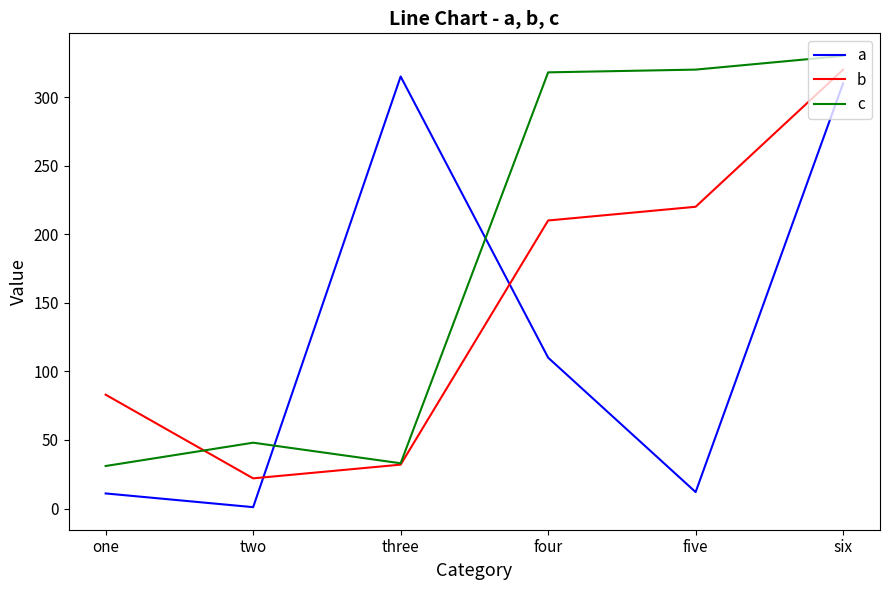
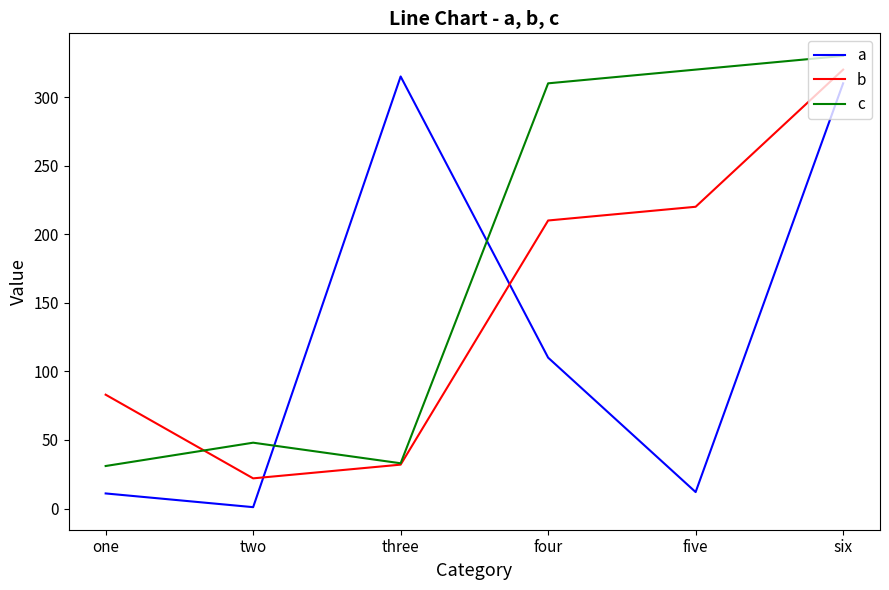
  {
    "a": {
      "one": 11,
      "two": 1,
      "three": 315,
      "four": 110,
      "five": 12
    },
    "b": {
      "one": 83,
      "two": 22,
      "four": 210,
      "five": 220
    },
    "c": {
      "one": 31,
      "two": 48,
-     "four": 318,
+     "four": 310,
      "five": 320
    }
  }
